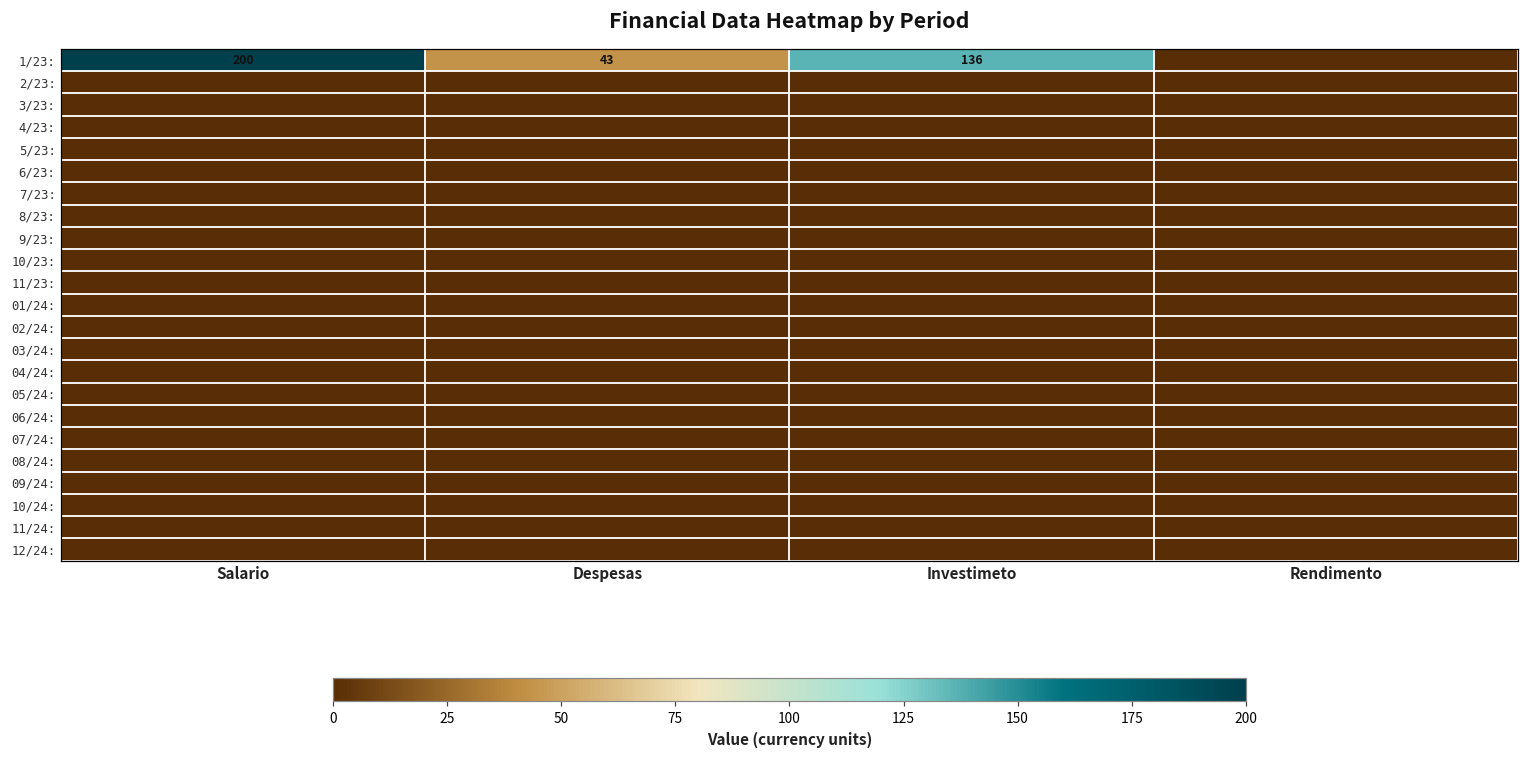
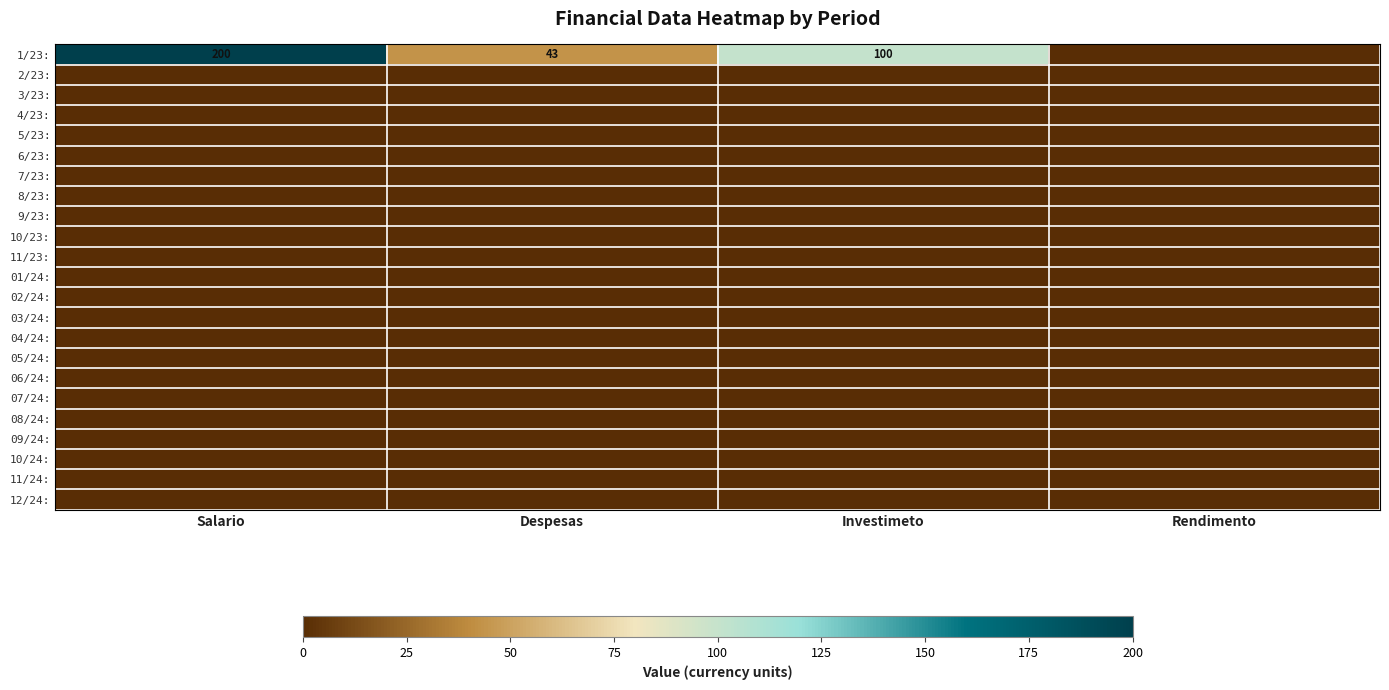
  {
    "1/23:": {
      "Salario": 200,
      "Despesas": 43,
-     "Investimeto": 136
+     "Investimeto": 100
    }
  }
